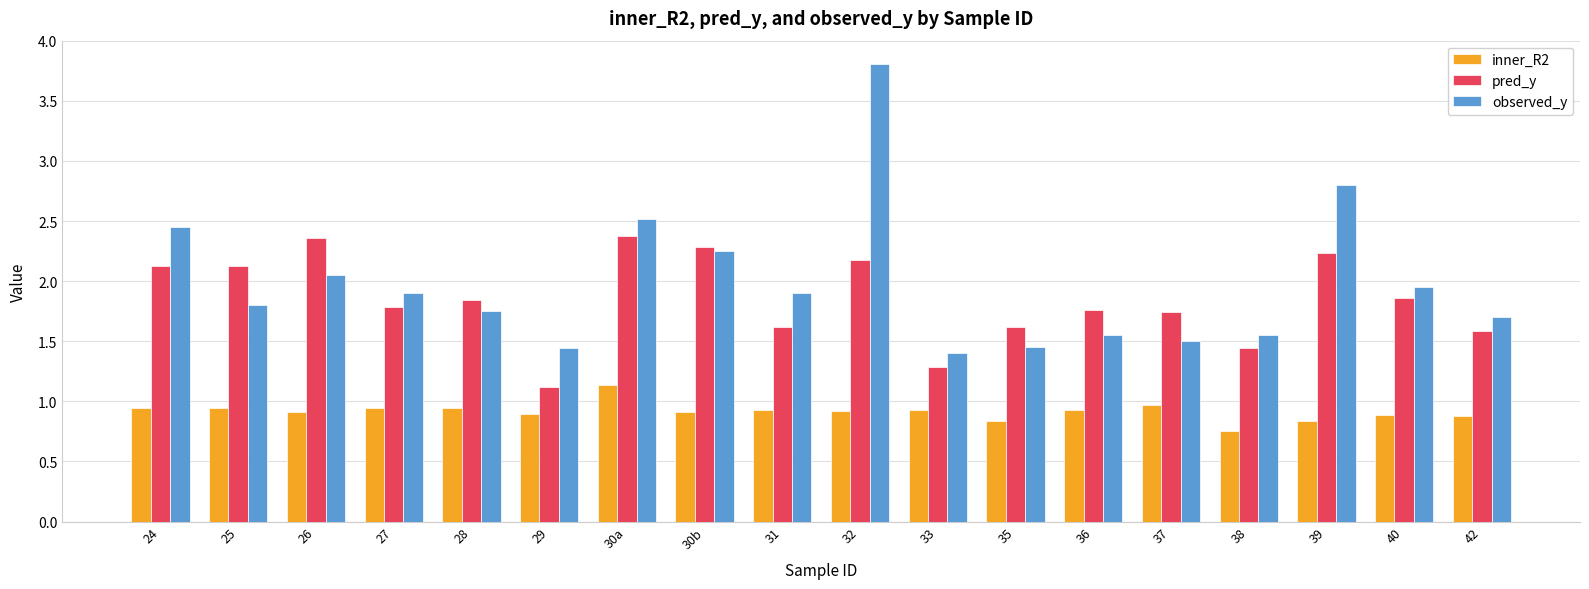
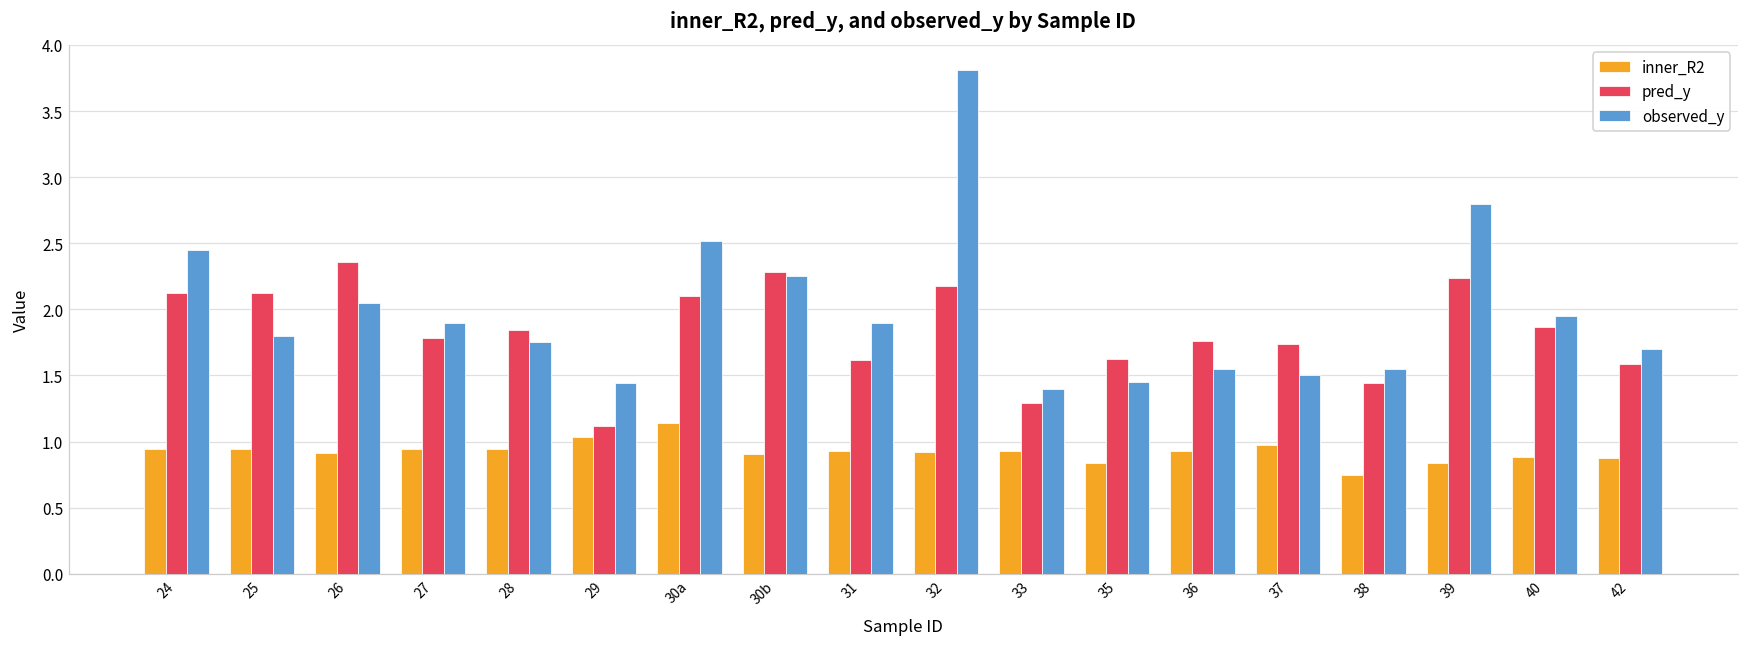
  {
    "inner_R2": {
      "24": 0.94,
      "25": 0.94,
      "26": 0.91,
      "27": 0.94,
      "28": 0.95,
-     "29": 0.89,
+     "29": 1.03,
      "30a": 1.14,
      "30b": 0.91,
      "31": 0.93,
      "32": 0.92,
      "33": 0.93,
      "35": 0.84,
      "36": 0.93,
      "37": 0.97,
      "38": 0.75,
      "39": 0.84,
      "40": 0.88,
      "42": 0.88
    },
    "pred_y": {
      "24": 2.12,
      "25": 2.13,
      "26": 2.36,
      "27": 1.78,
      "28": 1.85,
      "29": 1.12,
-     "30a": 2.38,
+     "30a": 2.10,
      "30b": 2.29,
      "31": 1.62,
      "32": 2.18,
      "33": 1.29,
      "35": 1.62,
      "36": 1.76,
      "37": 1.74,
      "38": 1.44,
      "39": 2.24,
      "40": 1.86,
      "42": 1.59
    },
    "observed_y": {
      "24": 2.45,
      "25": 1.80,
      "26": 2.05,
      "27": 1.90,
      "28": 1.75,
      "29": 1.44,
      "30a": 2.52,
      "30b": 2.25,
      "31": 1.90,
      "32": 3.81,
      "33": 1.40,
      "35": 1.45,
      "36": 1.55,
      "37": 1.50,
      "38": 1.55,
      "39": 2.80,
      "40": 1.95,
      "42": 1.70
    }
  }
